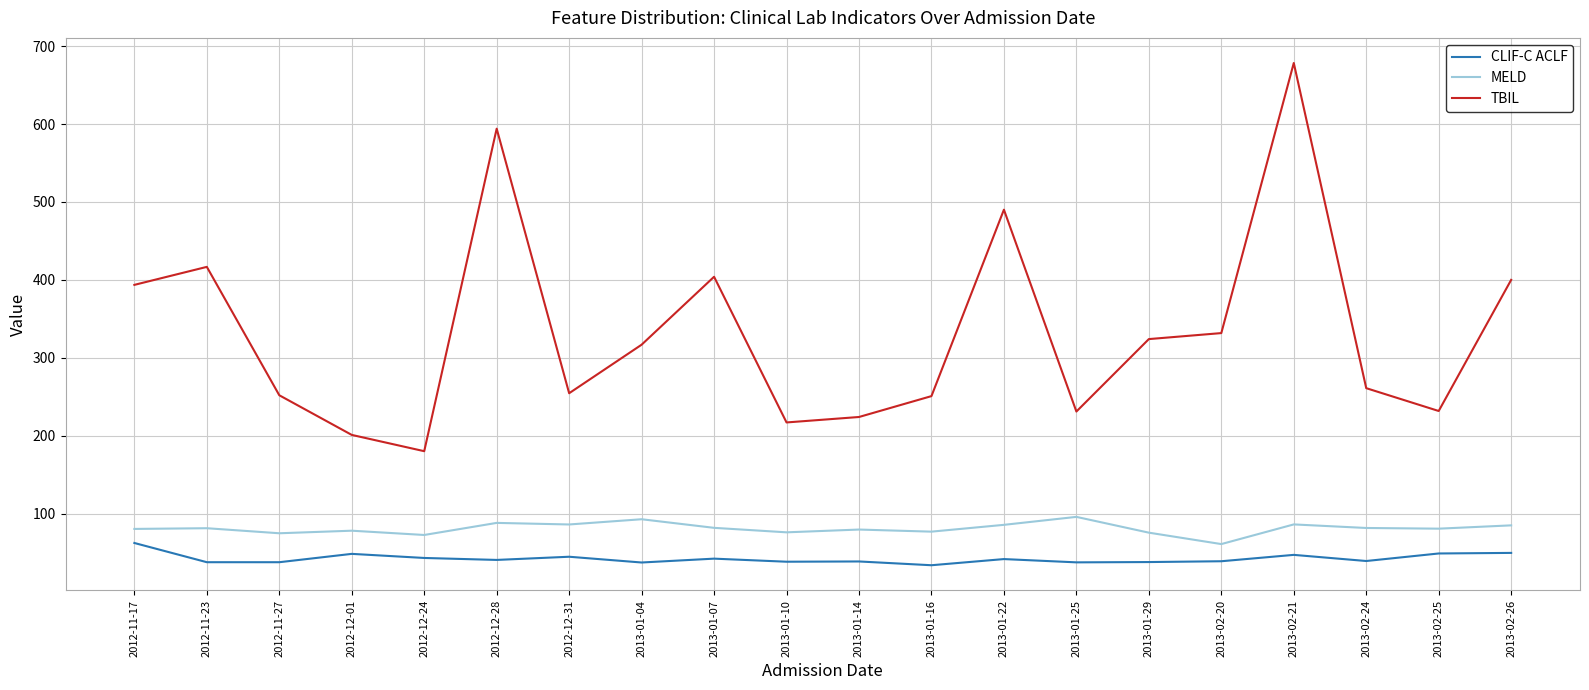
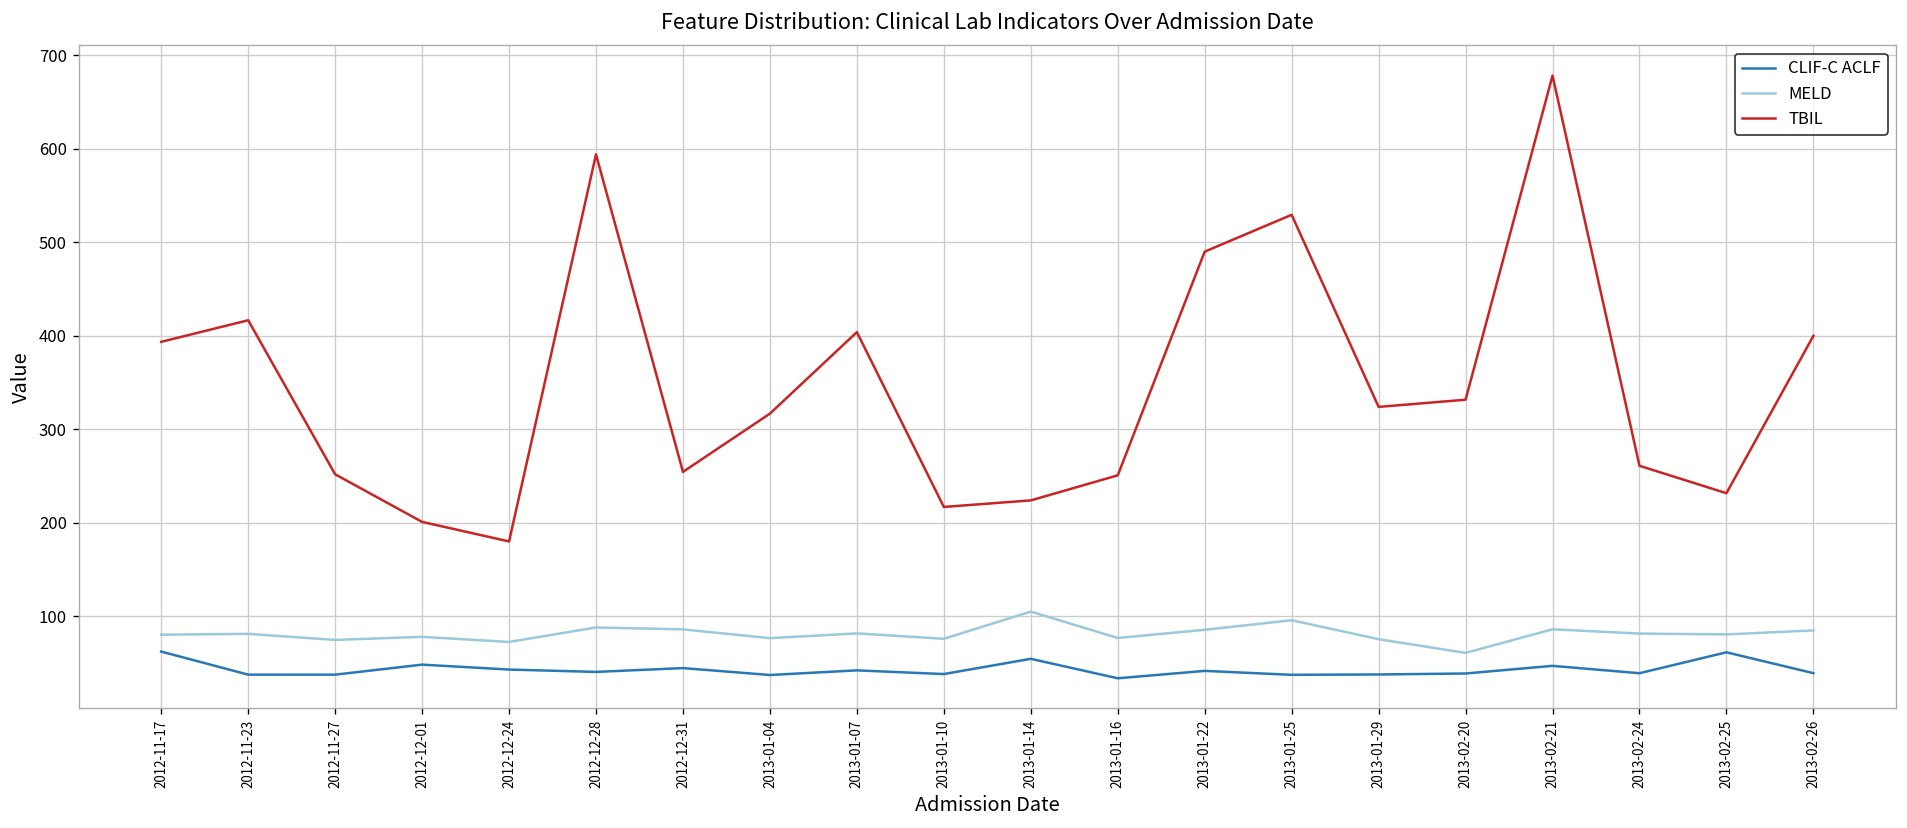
  {
    "CLIF-C ACLF": {
      "2012-11-17": 60,
      "2012-11-23": 40,
      "2012-11-27": 40,
      "2012-12-01": 50,
      "2012-12-24": 40,
      "2012-12-28": 40,
      "2012-12-31": 40,
      "2013-01-04": 40,
      "2013-01-07": 40,
      "2013-01-10": 40,
-     "2013-01-14": 40,
+     "2013-01-14": 50,
      "2013-01-16": 30,
      "2013-01-22": 40,
      "2013-01-25": 40,
      "2013-01-29": 40,
      "2013-02-20": 40,
      "2013-02-21": 50,
      "2013-02-24": 40,
-     "2013-02-25": 50,
-     "2013-02-26": 50
+     "2013-02-25": 60,
+     "2013-02-26": 40
    },
    "MELD": {
      "2012-11-17": 80,
      "2012-11-23": 80,
      "2012-11-27": 70,
      "2012-12-01": 80,
      "2012-12-24": 70,
      "2012-12-28": 90,
      "2012-12-31": 90,
-     "2013-01-04": 90,
+     "2013-01-04": 80,
      "2013-01-07": 80,
      "2013-01-10": 80,
-     "2013-01-14": 80,
+     "2013-01-14": 110,
      "2013-01-16": 80,
      "2013-01-22": 90,
      "2013-01-25": 100,
      "2013-01-29": 80,
      "2013-02-20": 60,
      "2013-02-21": 90,
      "2013-02-24": 80,
      "2013-02-25": 80,
      "2013-02-26": 80
    },
    "TBIL": {
      "2012-11-17": 390,
      "2012-11-23": 420,
      "2012-11-27": 250,
      "2012-12-01": 200,
      "2012-12-24": 180,
      "2012-12-28": 590,
      "2012-12-31": 250,
      "2013-01-04": 320,
      "2013-01-07": 400,
      "2013-01-10": 220,
      "2013-01-14": 220,
      "2013-01-16": 250,
      "2013-01-22": 490,
-     "2013-01-25": 230,
+     "2013-01-25": 530,
      "2013-01-29": 320,
      "2013-02-20": 330,
      "2013-02-21": 680,
      "2013-02-24": 260,
      "2013-02-25": 230,
      "2013-02-26": 400
    }
  }
